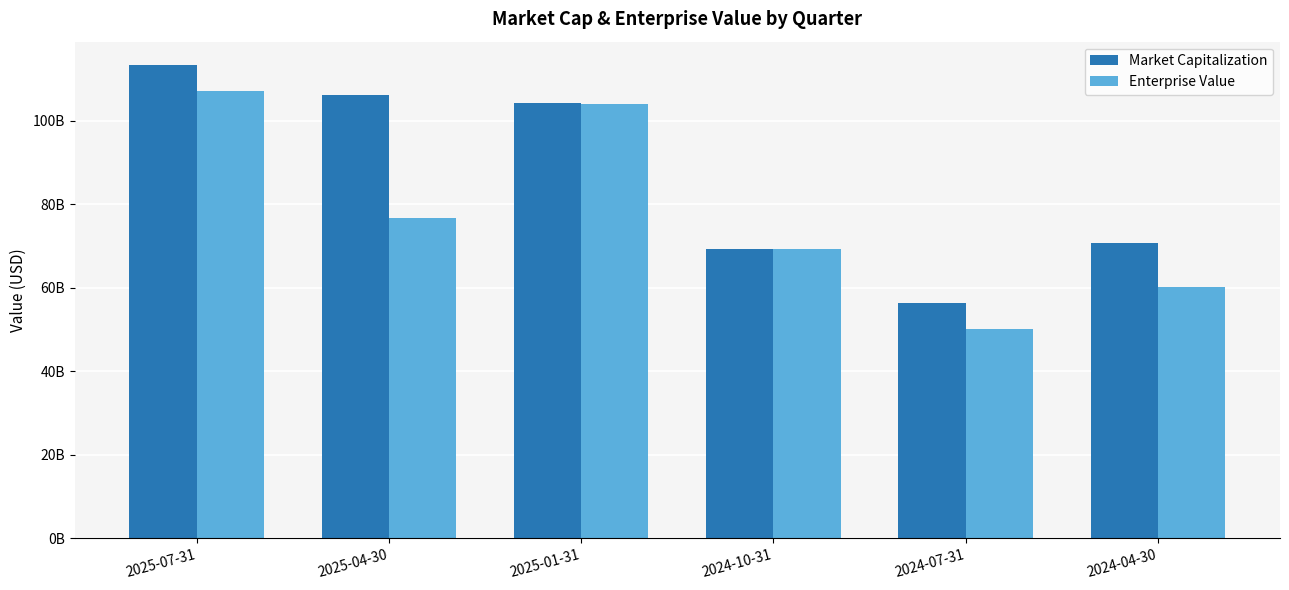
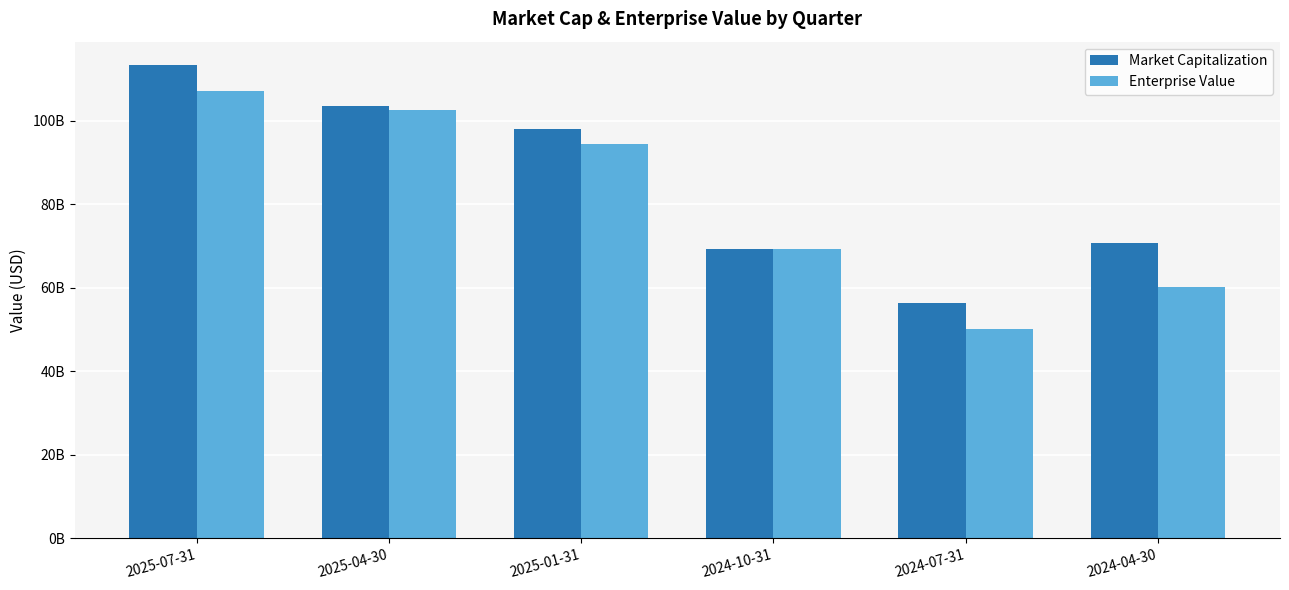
  {
    "Market Capitalization": {
      "2025-07-31": 113000000000,
-     "2025-04-30": 106000000000,
-     "2025-01-31": 104000000000,
+     "2025-04-30": 103000000000,
+     "2025-01-31": 98000000000,
      "2024-10-31": 69000000000,
      "2024-07-31": 56000000000,
      "2024-04-30": 71000000000
    },
    "Enterprise Value": {
      "2025-07-31": 107000000000,
-     "2025-04-30": 77000000000,
-     "2025-01-31": 104000000000,
+     "2025-04-30": 102000000000,
+     "2025-01-31": 95000000000,
      "2024-10-31": 69000000000,
      "2024-07-31": 50000000000,
      "2024-04-30": 60000000000
    }
  }
